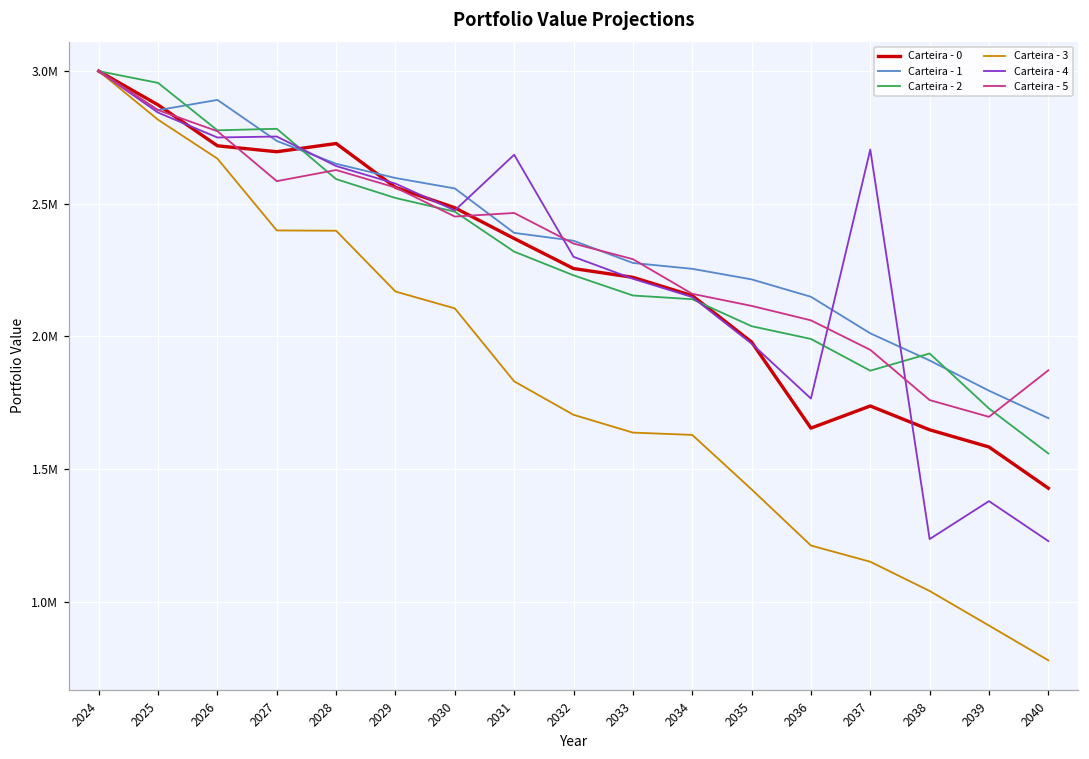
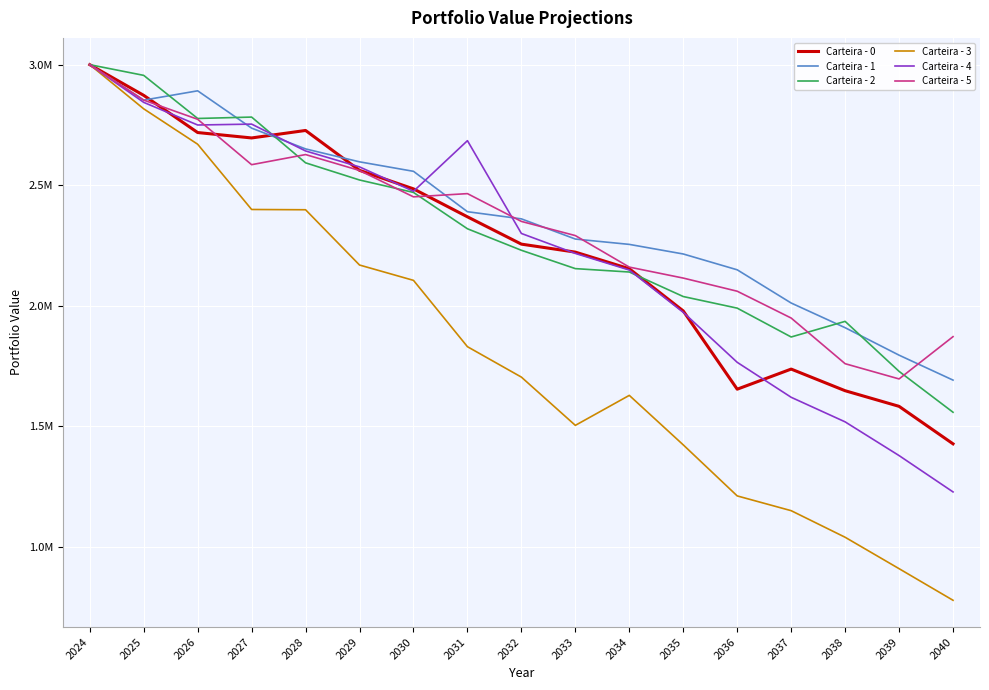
  {
    "Carteira - 0": {
      "2025": 2870000,
      "2026": 2720000,
      "2027": 2700000,
      "2028": 2730000,
      "2031": 2370000,
      "2032": 2260000,
      "2036": 1650000,
      "2037": 1740000,
      "2038": 1650000,
      "2039": 1580000,
      "2040": 1430000
    },
    "Carteira - 1": {
      "2026": 2890000,
      "2027": 2740000,
      "2029": 2600000,
      "2030": 2560000,
      "2031": 2390000,
      "2033": 2280000,
      "2034": 2250000,
      "2035": 2210000,
      "2036": 2150000,
      "2037": 2010000,
      "2038": 1910000,
      "2039": 1800000,
      "2040": 1690000
    },
    "Carteira - 2": {
      "2025": 2960000,
      "2027": 2780000,
      "2028": 2590000,
      "2029": 2520000,
      "2031": 2320000,
      "2032": 2230000,
      "2033": 2150000,
      "2035": 2040000,
      "2036": 1990000,
      "2037": 1870000,
      "2038": 1940000,
      "2039": 1730000,
      "2040": 1560000
    },
    "Carteira - 3": {
      "2025": 2820000,
      "2026": 2670000,
      "2027": 2400000,
      "2028": 2400000,
      "2029": 2170000,
      "2030": 2110000,
      "2031": 1830000,
      "2032": 1700000,
-     "2033": 1640000,
+     "2033": 1500000,
      "2034": 1630000,
      "2035": 1420000,
      "2036": 1210000,
      "2037": 1150000,
      "2038": 1040000,
      "2039": 910000,
      "2040": 780000
    },
    "Carteira - 4": {
      "2026": 2750000,
      "2027": 2750000,
      "2029": 2580000,
      "2031": 2680000,
      "2032": 2300000,
      "2036": 1770000,
-     "2037": 2700000,
-     "2038": 1240000,
+     "2037": 1620000,
+     "2038": 1520000,
      "2039": 1380000,
      "2040": 1230000
    },
    "Carteira - 5": {
      "2027": 2590000,
      "2028": 2630000,
      "2030": 2450000,
      "2031": 2470000,
      "2033": 2290000,
      "2035": 2110000,
      "2036": 2060000,
      "2037": 1950000,
      "2038": 1760000,
      "2039": 1700000,
      "2040": 1870000
    }
  }
